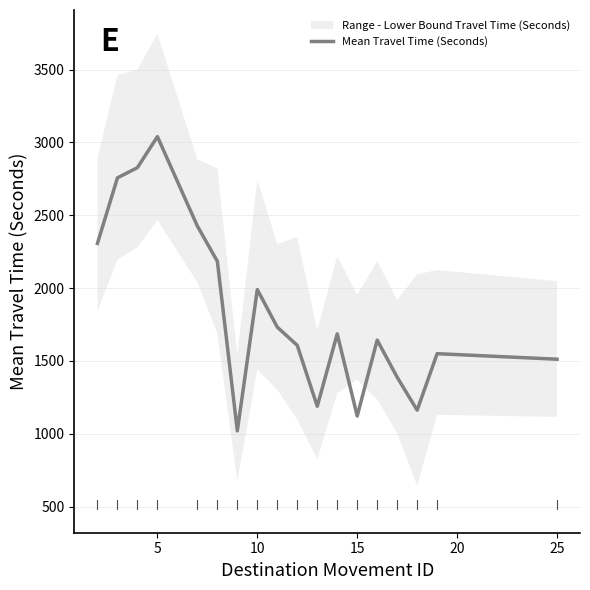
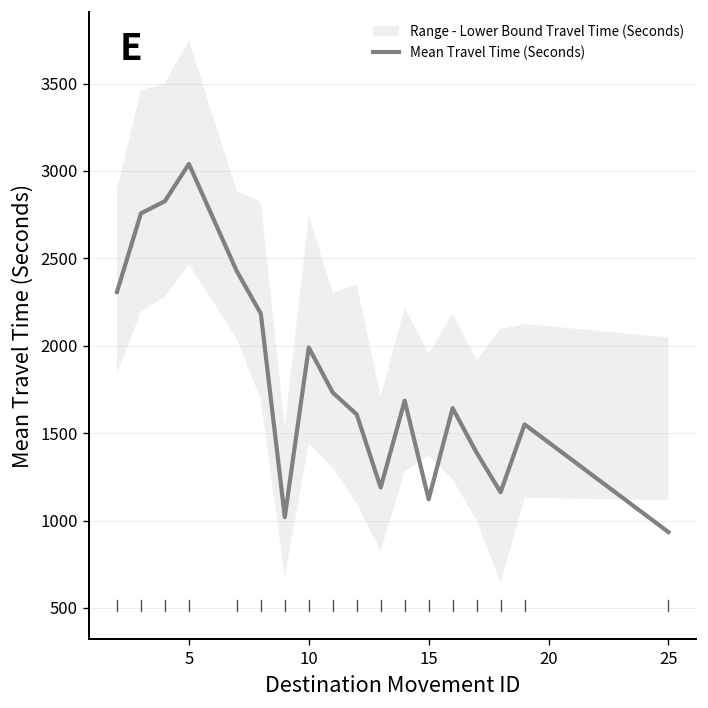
  {
    "Mean Travel Time (Seconds)": {
      "5": 3040,
      "10": 1990,
      "15": 1120,
-     "25": 1510
+     "25": 930
    }
  }
